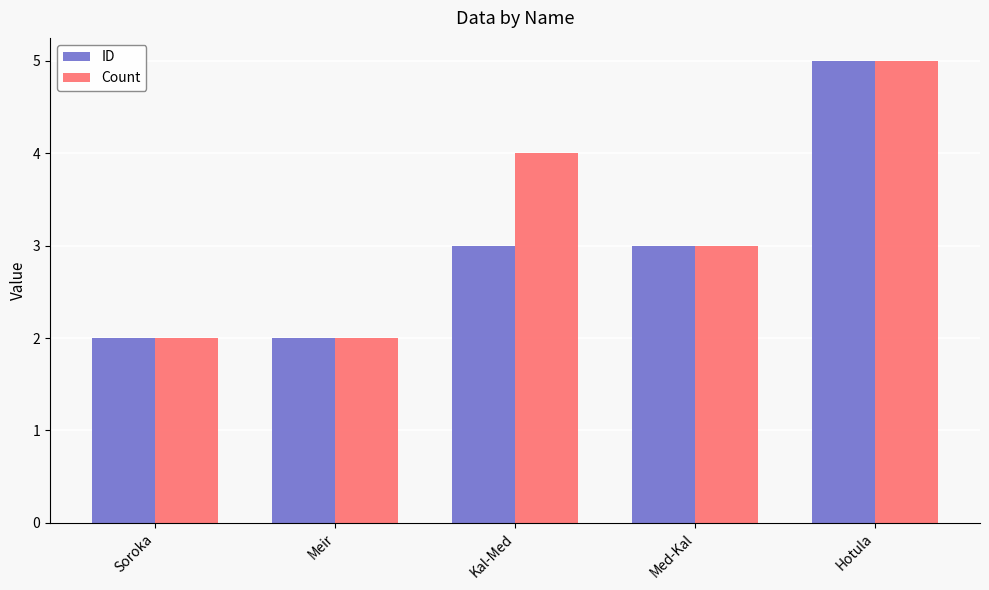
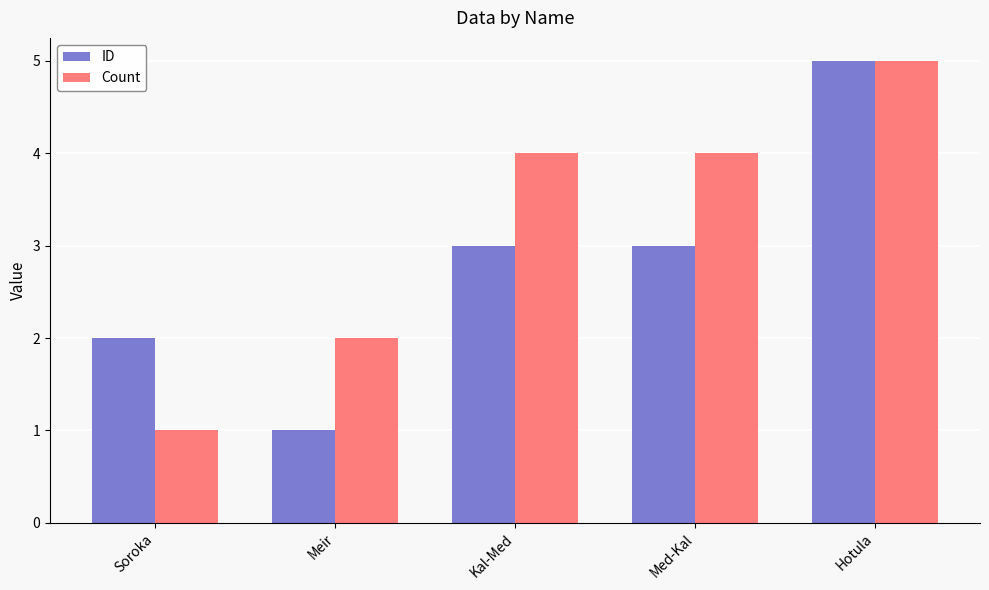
  {
    "ID": {
      "Soroka": 2,
-     "Meir": 2,
+     "Meir": 1,
      "Kal-Med": 3,
      "Med-Kal": 3,
      "Hotula": 5
    },
    "Count": {
-     "Soroka": 2,
+     "Soroka": 1,
      "Meir": 2,
      "Kal-Med": 4,
-     "Med-Kal": 3,
+     "Med-Kal": 4,
      "Hotula": 5
    }
  }
